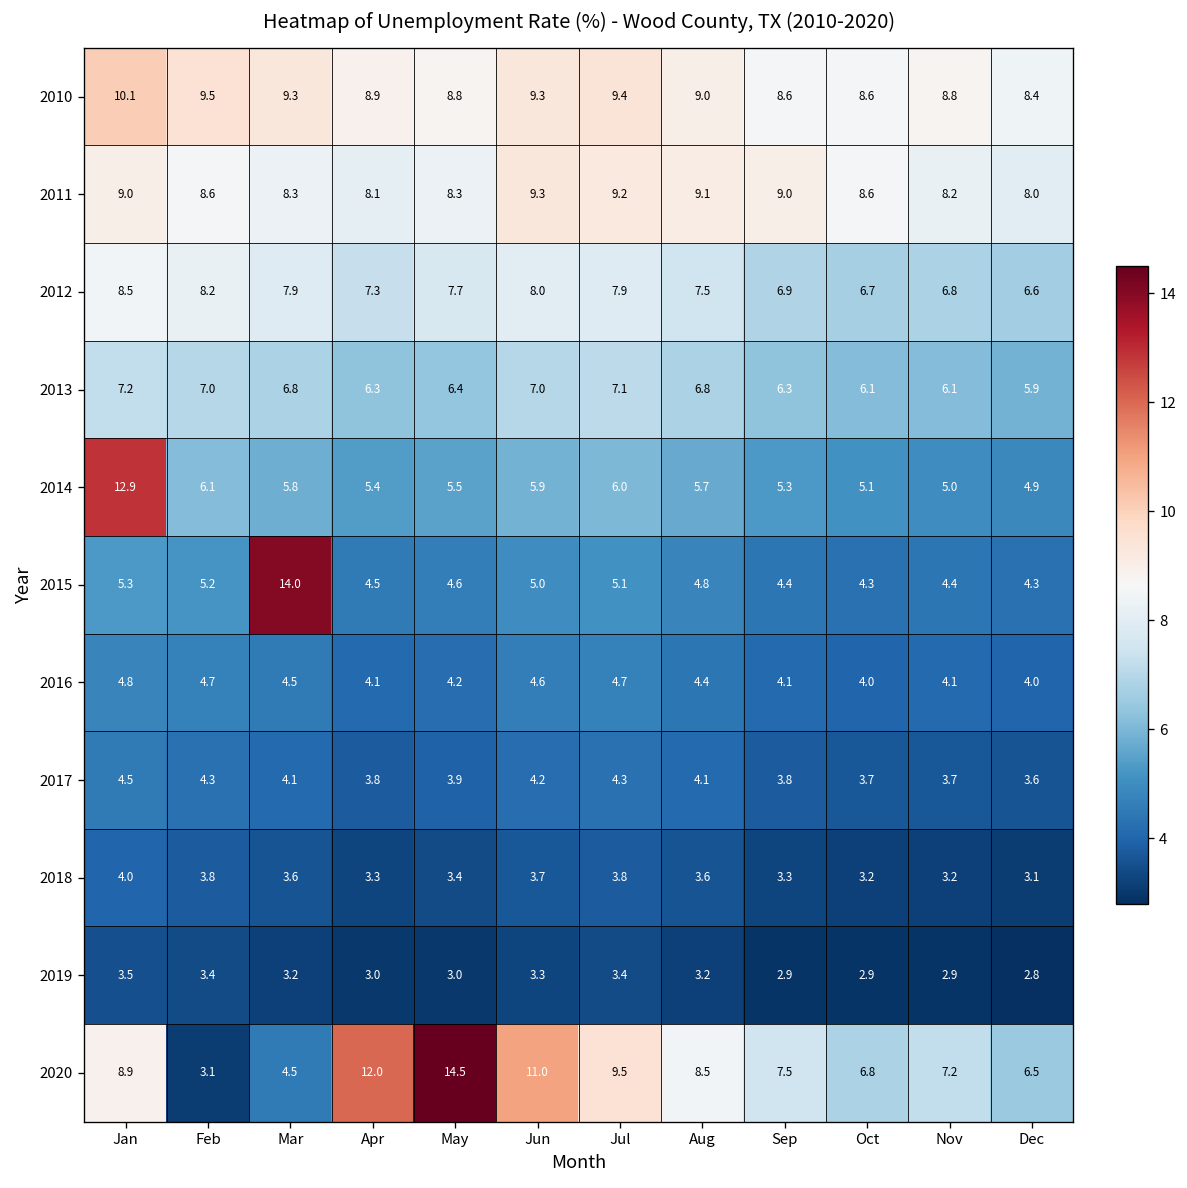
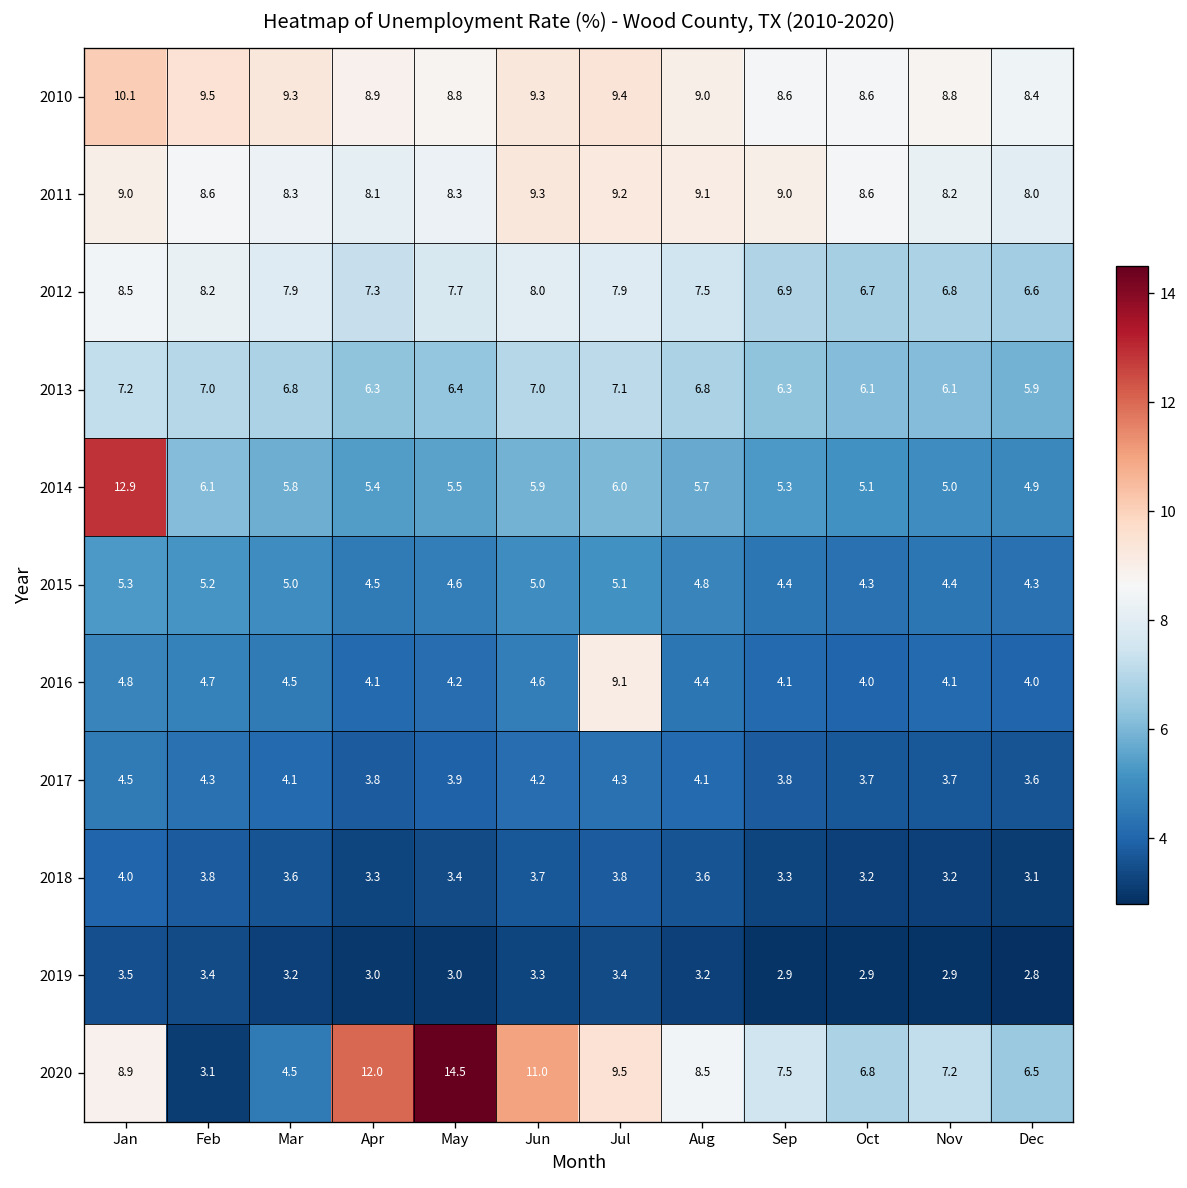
  {
    "2010": {
      "Jan": 10.1,
      "Feb": 9.5,
      "Mar": 9.3,
      "Apr": 8.9,
      "May": 8.8,
      "Jun": 9.3,
      "Jul": 9.4,
      "Aug": 9.0,
      "Sep": 8.6,
      "Oct": 8.6,
      "Nov": 8.8,
      "Dec": 8.4
    },
    "2011": {
      "Jan": 9.0,
      "Feb": 8.6,
      "Mar": 8.3,
      "Apr": 8.1,
      "May": 8.3,
      "Jun": 9.3,
      "Jul": 9.2,
      "Aug": 9.1,
      "Sep": 9.0,
      "Oct": 8.6,
      "Nov": 8.2,
      "Dec": 8.0
    },
    "2012": {
      "Jan": 8.5,
      "Feb": 8.2,
      "Mar": 7.9,
      "Apr": 7.3,
      "May": 7.7,
      "Jun": 8.0,
      "Jul": 7.9,
      "Aug": 7.5,
      "Sep": 6.9,
      "Oct": 6.7,
      "Nov": 6.8,
      "Dec": 6.6
    },
    "2013": {
      "Jan": 7.2,
      "Feb": 7.0,
      "Mar": 6.8,
      "Apr": 6.3,
      "May": 6.4,
      "Jun": 7.0,
      "Jul": 7.1,
      "Aug": 6.8,
      "Sep": 6.3,
      "Oct": 6.1,
      "Nov": 6.1,
      "Dec": 5.9
    },
    "2014": {
      "Jan": 12.9,
      "Feb": 6.1,
      "Mar": 5.8,
      "Apr": 5.4,
      "May": 5.5,
      "Jun": 5.9,
      "Jul": 6.0,
      "Aug": 5.7,
      "Sep": 5.3,
      "Oct": 5.1,
      "Nov": 5.0,
      "Dec": 4.9
    },
    "2015": {
      "Jan": 5.3,
      "Feb": 5.2,
-     "Mar": 14.0,
+     "Mar": 5.0,
      "Apr": 4.5,
      "May": 4.6,
      "Jun": 5.0,
      "Jul": 5.1,
      "Aug": 4.8,
      "Sep": 4.4,
      "Oct": 4.3,
      "Nov": 4.4,
      "Dec": 4.3
    },
    "2016": {
      "Jan": 4.8,
      "Feb": 4.7,
      "Mar": 4.5,
      "Apr": 4.1,
      "May": 4.2,
      "Jun": 4.6,
-     "Jul": 4.7,
+     "Jul": 9.1,
      "Aug": 4.4,
      "Sep": 4.1,
      "Oct": 4.0,
      "Nov": 4.1,
      "Dec": 4.0
    },
    "2017": {
      "Jan": 4.5,
      "Feb": 4.3,
      "Mar": 4.1,
      "Apr": 3.8,
      "May": 3.9,
      "Jun": 4.2,
      "Jul": 4.3,
      "Aug": 4.1,
      "Sep": 3.8,
      "Oct": 3.7,
      "Nov": 3.7,
      "Dec": 3.6
    },
    "2018": {
      "Jan": 4.0,
      "Feb": 3.8,
      "Mar": 3.6,
      "Apr": 3.3,
      "May": 3.4,
      "Jun": 3.7,
      "Jul": 3.8,
      "Aug": 3.6,
      "Sep": 3.3,
      "Oct": 3.2,
      "Nov": 3.2,
      "Dec": 3.1
    },
    "2019": {
      "Jan": 3.5,
      "Feb": 3.4,
      "Mar": 3.2,
      "Apr": 3.0,
      "May": 3.0,
      "Jun": 3.3,
      "Jul": 3.4,
      "Aug": 3.2,
      "Sep": 2.9,
      "Oct": 2.9,
      "Nov": 2.9,
      "Dec": 2.8
    },
    "2020": {
      "Jan": 8.9,
      "Feb": 3.1,
      "Mar": 4.5,
      "Apr": 12.0,
      "May": 14.5,
      "Jun": 11.0,
      "Jul": 9.5,
      "Aug": 8.5,
      "Sep": 7.5,
      "Oct": 6.8,
      "Nov": 7.2,
      "Dec": 6.5
    }
  }
